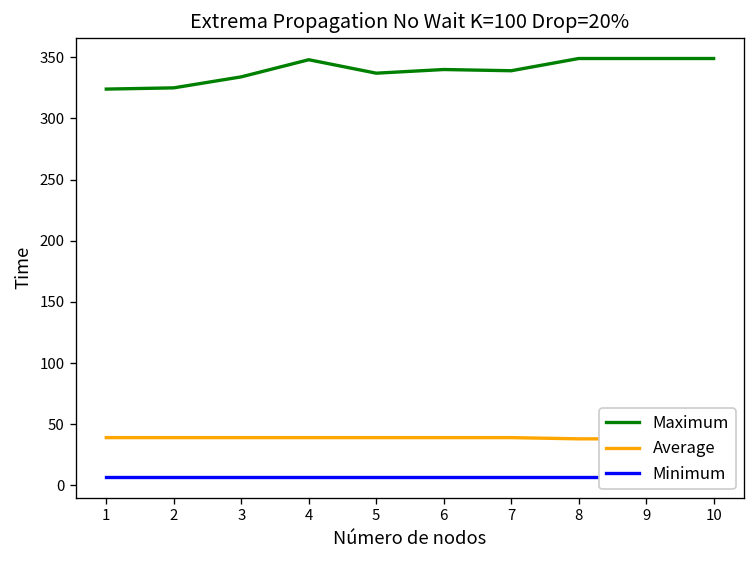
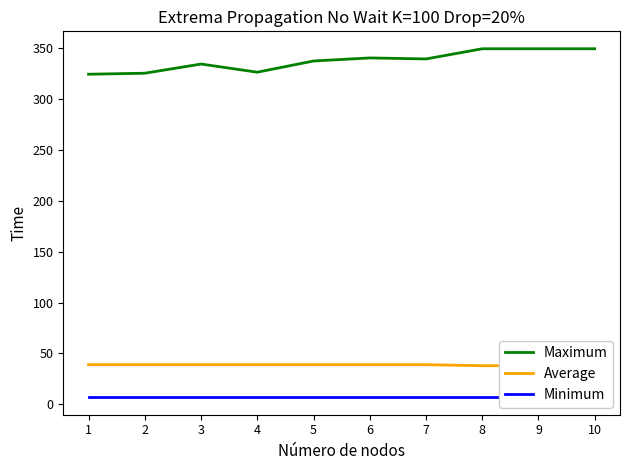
  {
    "Maximum": {
      "1": 324,
      "2": 325,
      "3": 334,
-     "4": 348,
+     "4": 326,
      "5": 337,
      "6": 340,
      "7": 339,
      "8": 349,
      "9": 349,
      "10": 349
    },
    "Average": {
      "1": 39,
      "2": 39,
      "3": 39,
      "4": 39,
      "5": 39,
      "6": 39,
      "7": 39,
      "8": 38
    },
    "Minimum": {
      "1": 7,
      "2": 7,
      "3": 7,
      "4": 7,
      "5": 7,
      "6": 7,
      "7": 7,
      "8": 7
    }
  }
